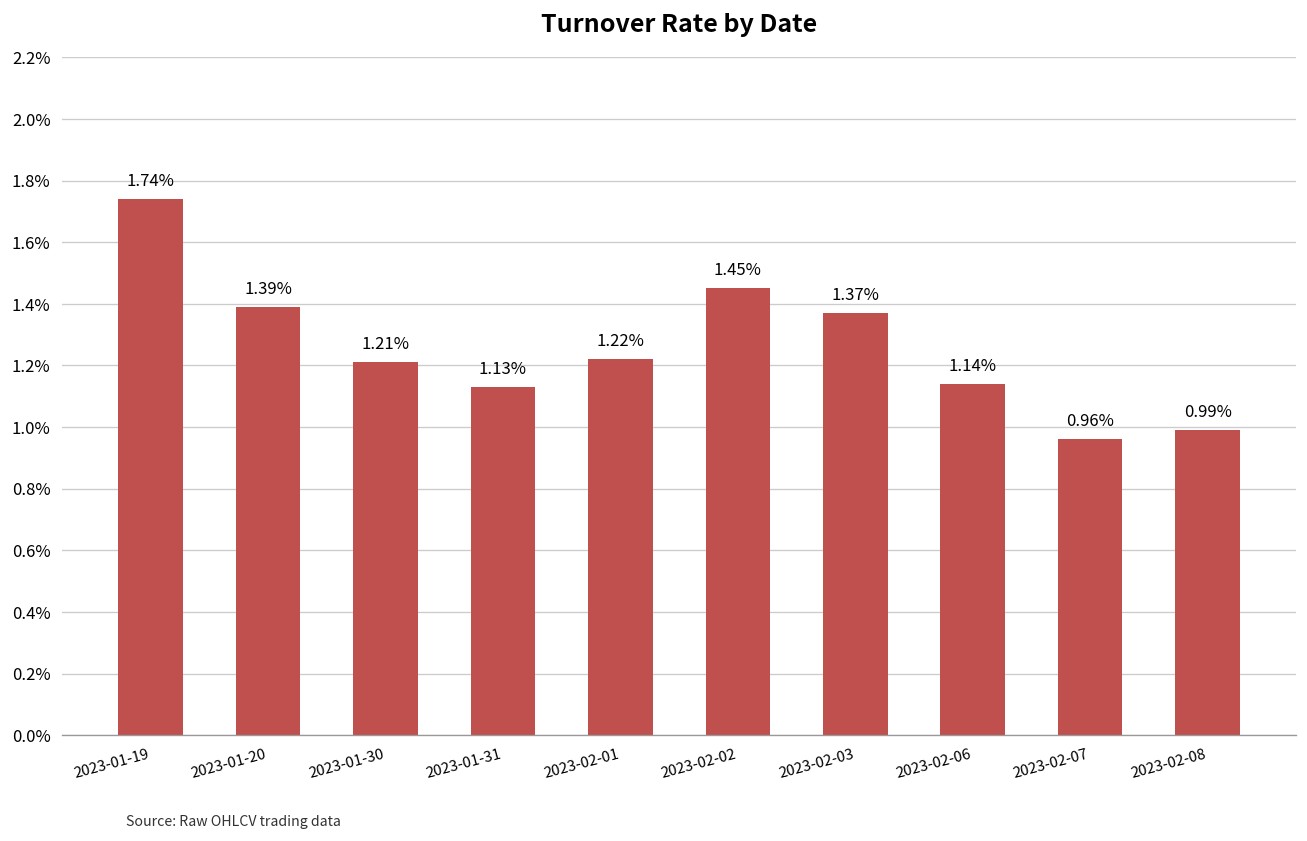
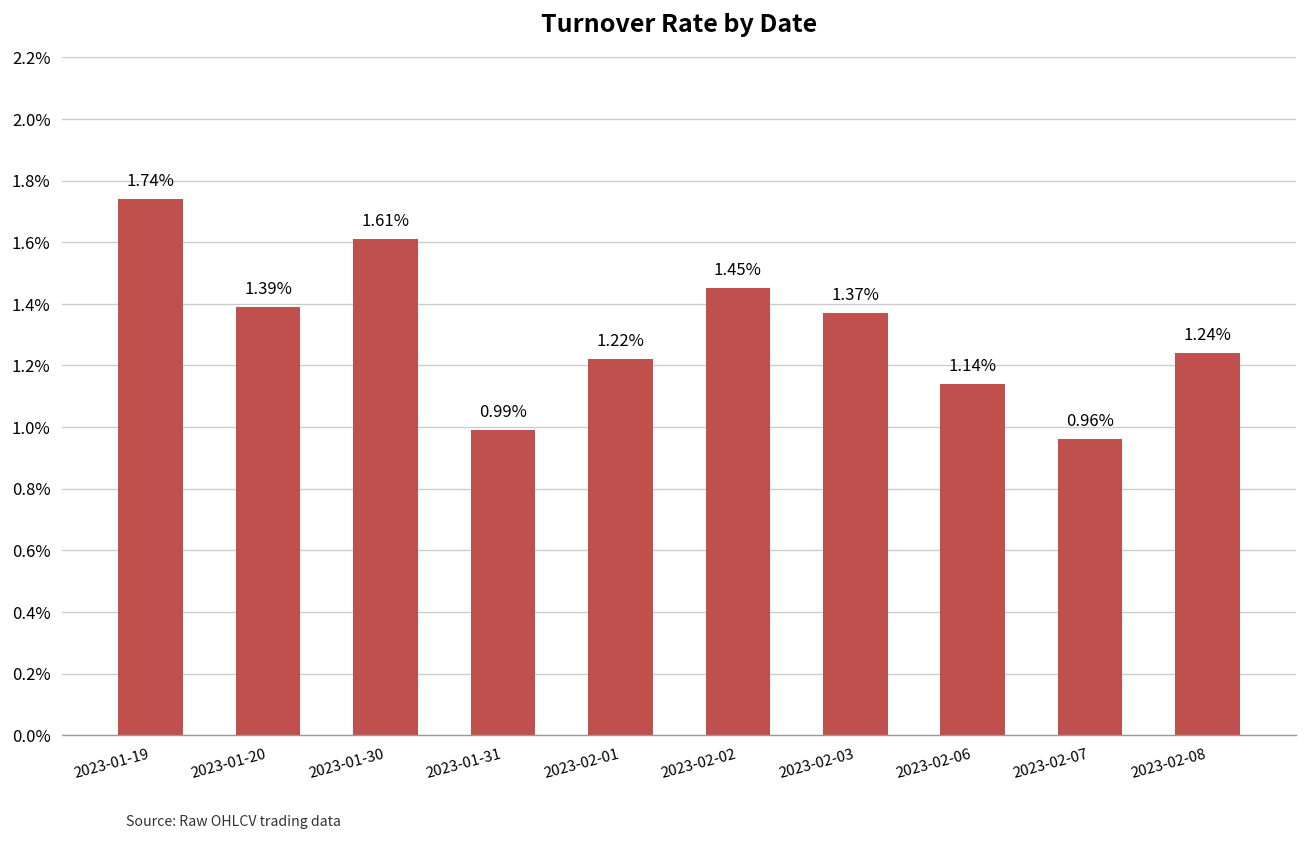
  {
    "2023-01-19": "1.74%",
    "2023-01-20": "1.39%",
-   "2023-01-30": "1.21%",
-   "2023-01-31": "1.13%",
+   "2023-01-30": "1.61%",
+   "2023-01-31": "0.99%",
    "2023-02-01": "1.22%",
    "2023-02-02": "1.45%",
    "2023-02-03": "1.37%",
    "2023-02-06": "1.14%",
    "2023-02-07": "0.96%",
-   "2023-02-08": "0.99%"
+   "2023-02-08": "1.24%"
  }
